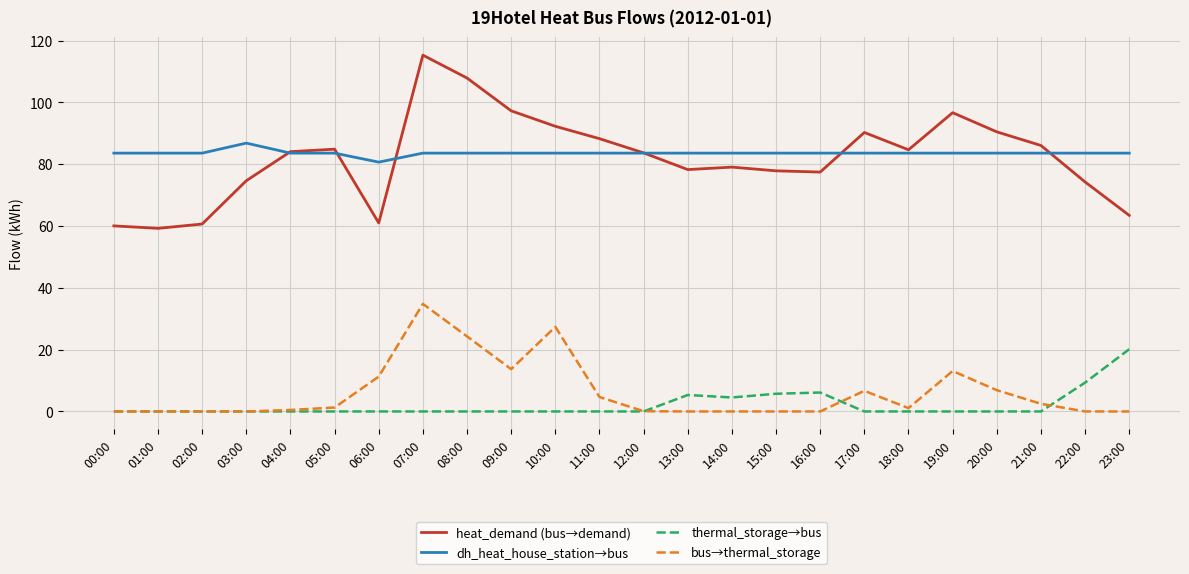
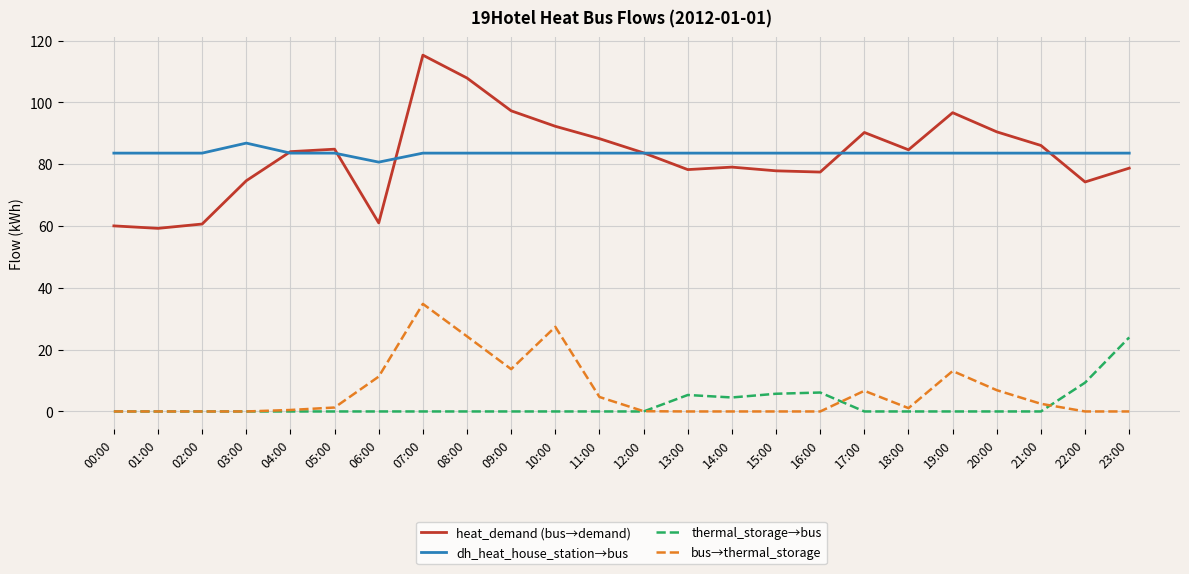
  {
    "heat_demand (bus→demand)": {
      "00:00": 60,
      "01:00": 59,
      "02:00": 61,
      "03:00": 75,
      "05:00": 85,
      "06:00": 61,
      "07:00": 115,
      "08:00": 108,
      "09:00": 97,
      "10:00": 92,
      "11:00": 88,
      "13:00": 78,
      "14:00": 79,
      "15:00": 78,
      "16:00": 77,
      "17:00": 90,
      "18:00": 85,
      "19:00": 97,
      "20:00": 90,
      "21:00": 86,
      "22:00": 74,
-     "23:00": 63
+     "23:00": 79
    },
    "dh_heat_house_station→bus": {
      "00:00": 84,
      "01:00": 84,
      "02:00": 84,
      "03:00": 87,
      "05:00": 84,
      "06:00": 81,
      "07:00": 84,
      "08:00": 84,
      "09:00": 84,
      "10:00": 84,
      "11:00": 84,
      "13:00": 84,
      "14:00": 84,
      "15:00": 84,
      "16:00": 84,
      "17:00": 84,
      "18:00": 84,
      "19:00": 84,
      "20:00": 84,
      "21:00": 84,
      "22:00": 84,
      "23:00": 84
    },
    "thermal_storage→bus": {
      "05:00": 0,
      "06:00": 0,
      "07:00": 0,
      "08:00": 0,
      "09:00": 0,
      "10:00": 0,
      "11:00": 0,
      "13:00": 5,
      "14:00": 5,
      "15:00": 6,
      "16:00": 6,
      "17:00": 0,
      "18:00": 0,
      "19:00": 0,
      "20:00": 0,
      "21:00": 0,
      "22:00": 9,
-     "23:00": 20
+     "23:00": 24
    },
    "bus→thermal_storage": {
      "05:00": 1,
      "06:00": 11,
      "07:00": 35,
      "08:00": 24,
      "09:00": 14,
      "10:00": 27,
      "11:00": 5,
      "13:00": 0,
      "14:00": 0,
      "15:00": 0,
      "16:00": 0,
      "17:00": 7,
      "18:00": 1,
      "19:00": 13,
      "20:00": 7,
      "21:00": 2,
      "22:00": 0,
      "23:00": 0
    }
  }
